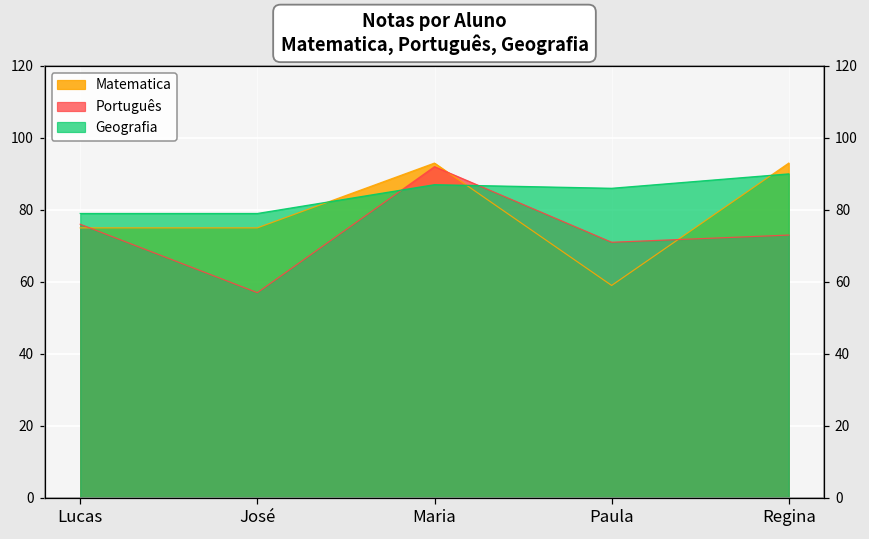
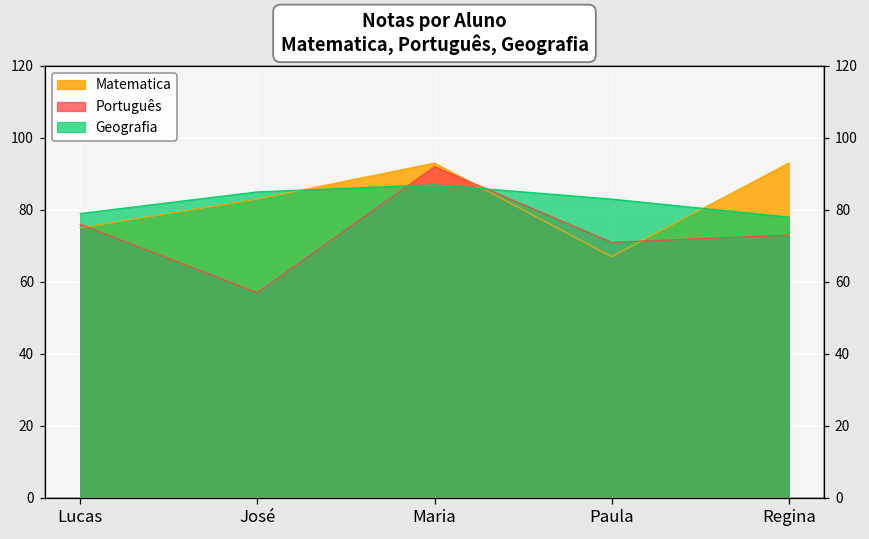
  {
    "Matematica": {
      "Lucas": 75,
-     "José": 75,
+     "José": 83,
      "Maria": 93,
-     "Paula": 59,
+     "Paula": 67,
      "Regina": 93
    },
    "Português": {
      "Lucas": 76,
      "José": 57,
      "Maria": 92,
      "Paula": 71,
      "Regina": 73
    },
    "Geografia": {
      "Lucas": 79,
-     "José": 79,
+     "José": 85,
      "Maria": 87,
-     "Paula": 86,
-     "Regina": 90
+     "Paula": 83,
+     "Regina": 78
    }
  }
